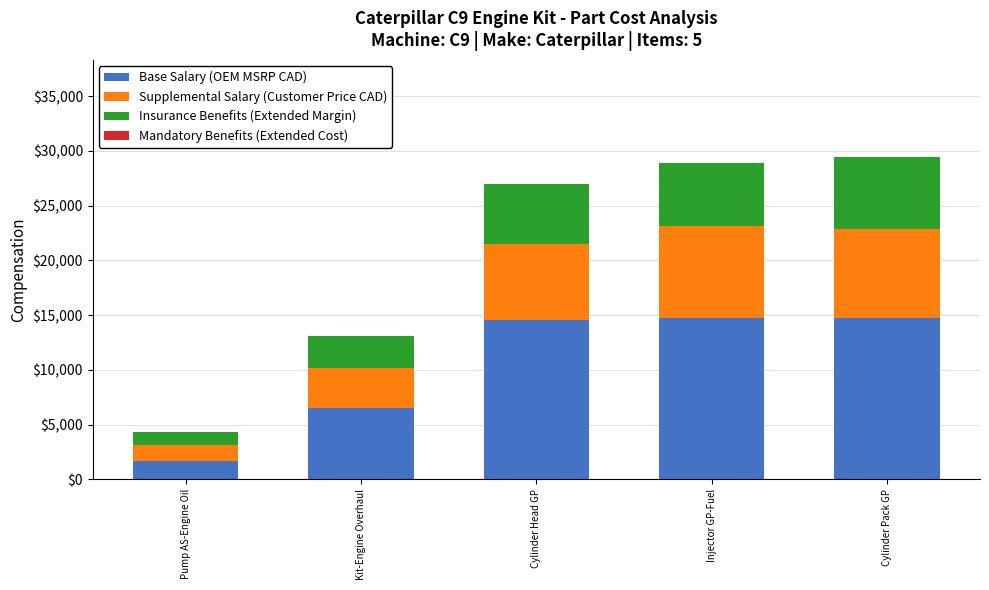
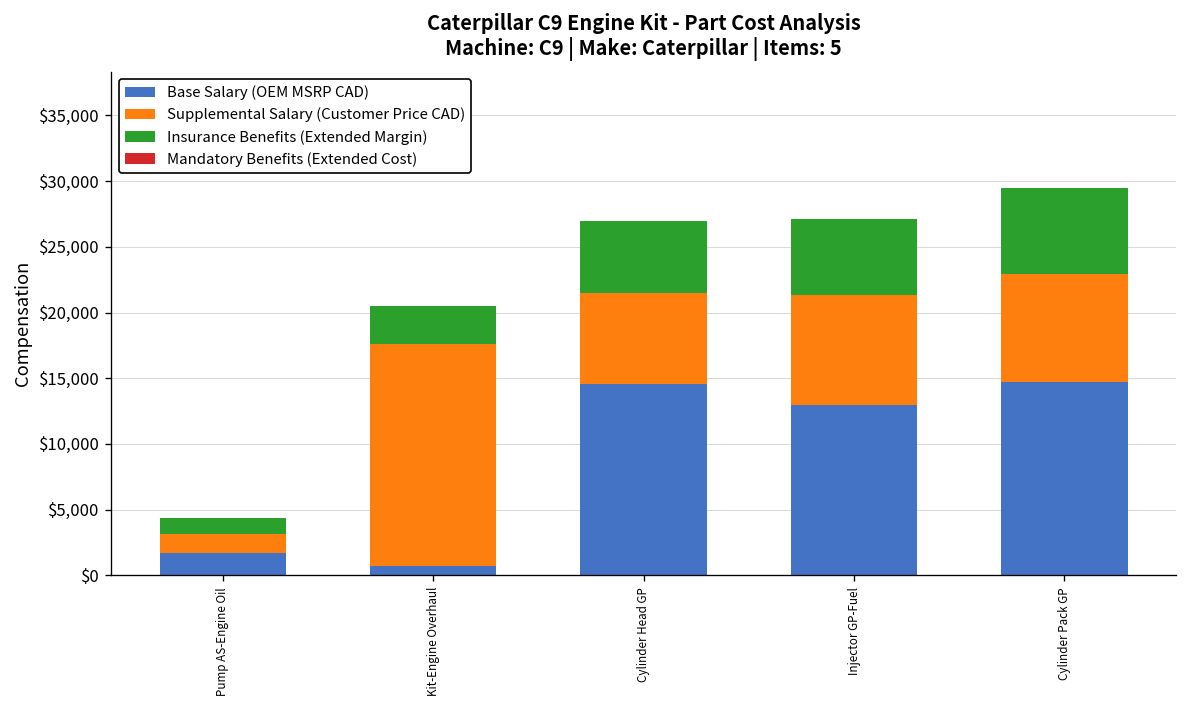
  {
    "Base Salary (OEM MSRP CAD)": {
      "Pump AS-Engine Oil": "$1,700",
-     "Kit-Engine Overhaul": "$6,500",
+     "Kit-Engine Overhaul": "$700",
      "Cylinder Head GP": "$14,600",
-     "Injector GP-Fuel": "$14,800",
+     "Injector GP-Fuel": "$13,000",
      "Cylinder Pack GP": "$14,700"
    },
    "Supplemental Salary (Customer Price CAD)": {
      "Pump AS-Engine Oil": "$1,500",
-     "Kit-Engine Overhaul": "$3,600",
+     "Kit-Engine Overhaul": "$16,900",
      "Cylinder Head GP": "$6,900",
      "Injector GP-Fuel": "$8,400",
      "Cylinder Pack GP": "$8,200"
    }
  }
